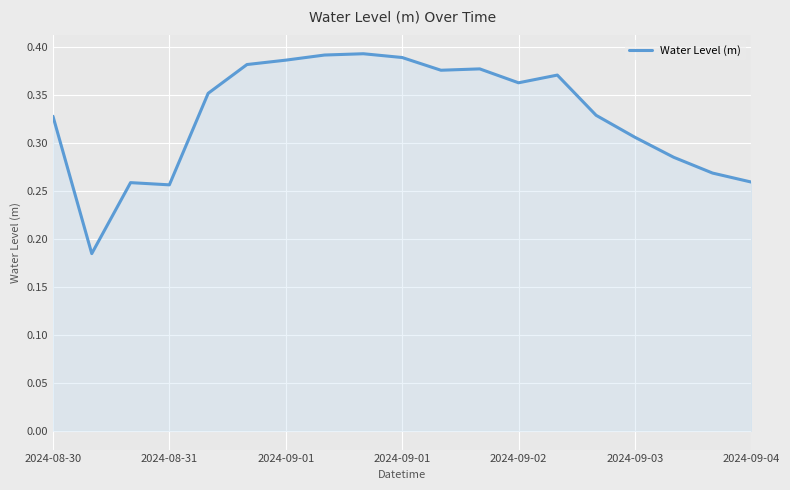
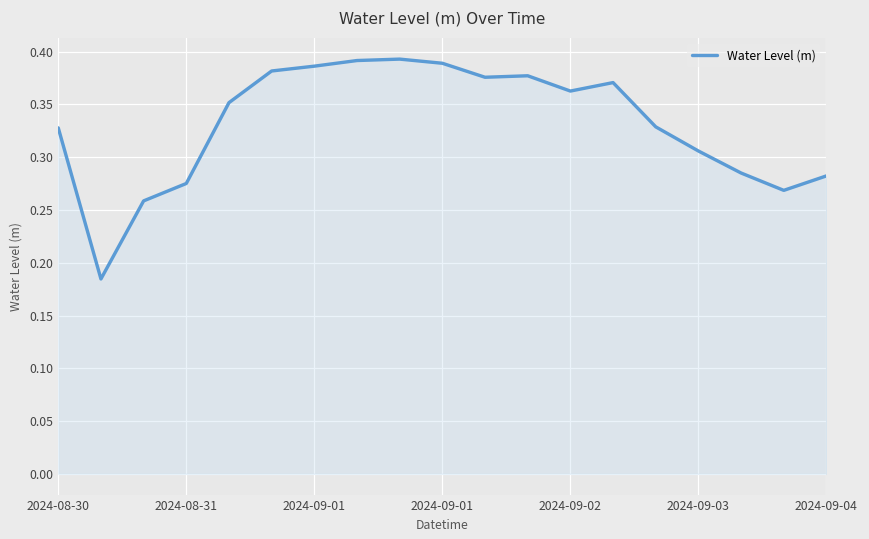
  {
    "2024-08-30": 0.33,
-   "2024-08-31": 0.26,
+   "2024-08-31": 0.28,
    "2024-09-02": 0.36,
    "2024-09-03": 0.31,
-   "2024-09-04": 0.26
+   "2024-09-04": 0.28
  }
